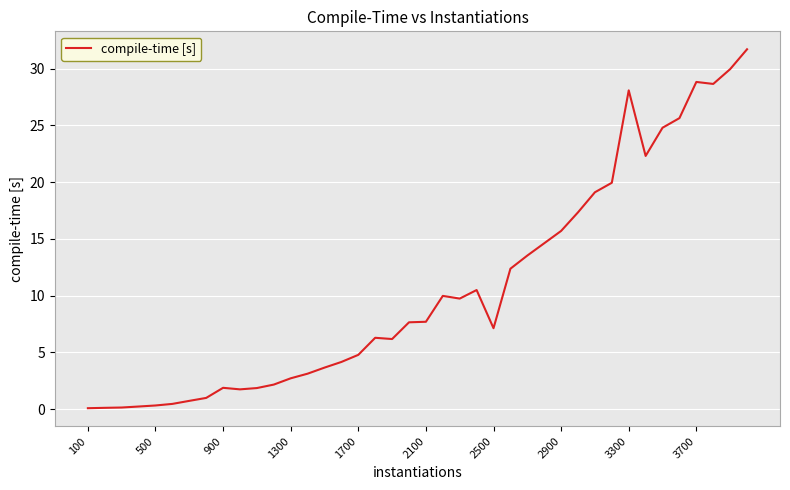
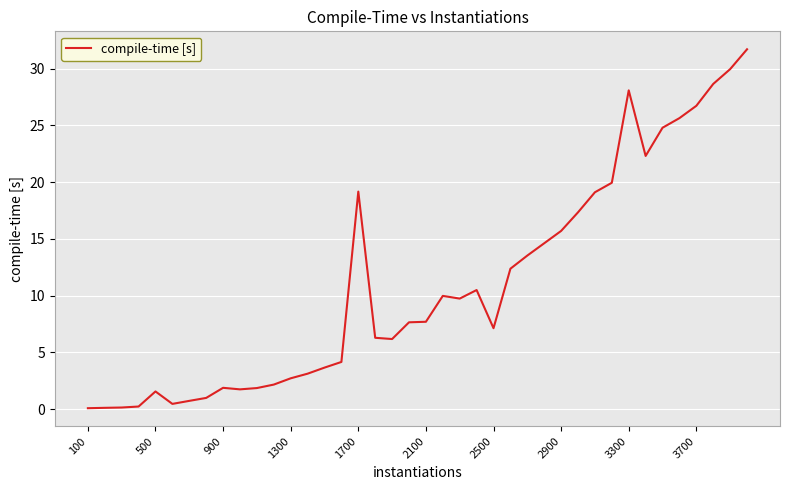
  {
    "100": 0.1,
-   "500": 0.3,
+   "500": 1.6,
    "900": 1.9,
    "1300": 2.7,
-   "1700": 4.8,
+   "1700": 19.2,
    "2100": 7.7,
    "2500": 7.1,
    "2900": 15.7,
    "3300": 28.1,
-   "3700": 28.8
+   "3700": 26.7
  }
